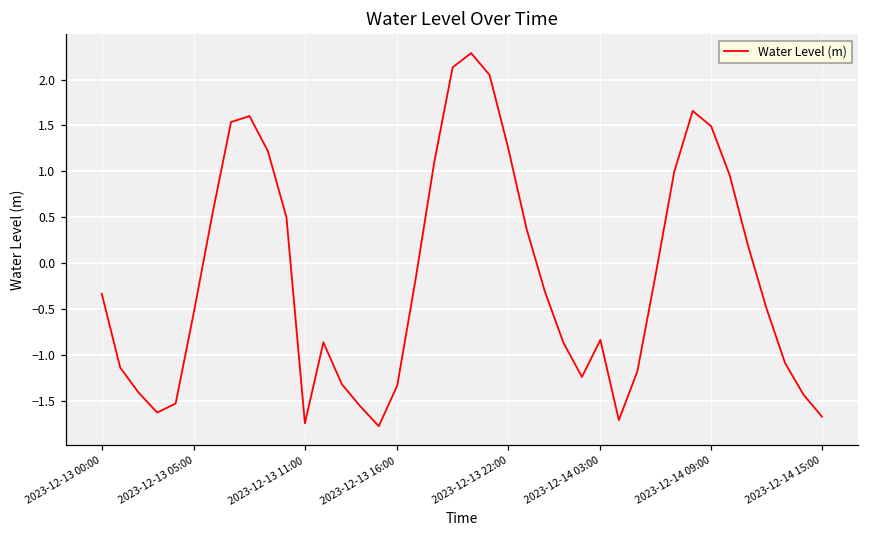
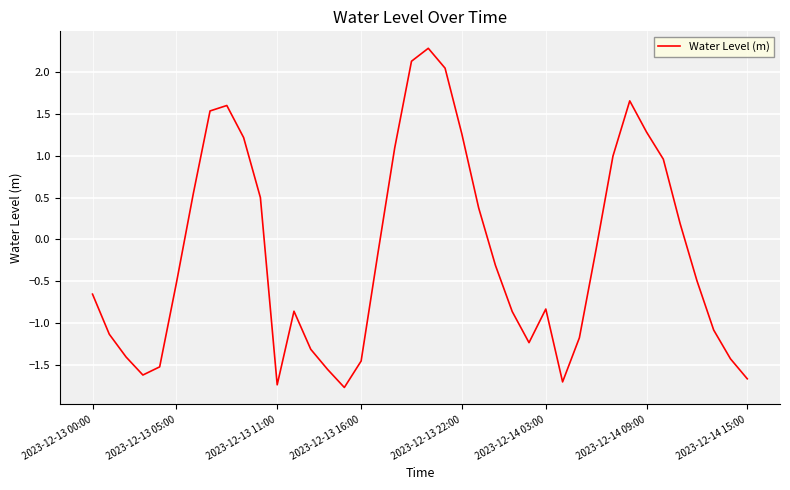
  {
-   "2023-12-13 00:00": -0.3,
+   "2023-12-13 00:00": -0.7,
    "2023-12-13 05:00": -0.5,
    "2023-12-13 11:00": -1.7,
-   "2023-12-13 16:00": -1.3,
+   "2023-12-13 16:00": -1.5,
    "2023-12-13 22:00": 1.3,
    "2023-12-14 03:00": -0.8,
-   "2023-12-14 09:00": 1.5,
+   "2023-12-14 09:00": 1.3,
    "2023-12-14 15:00": -1.7
  }
